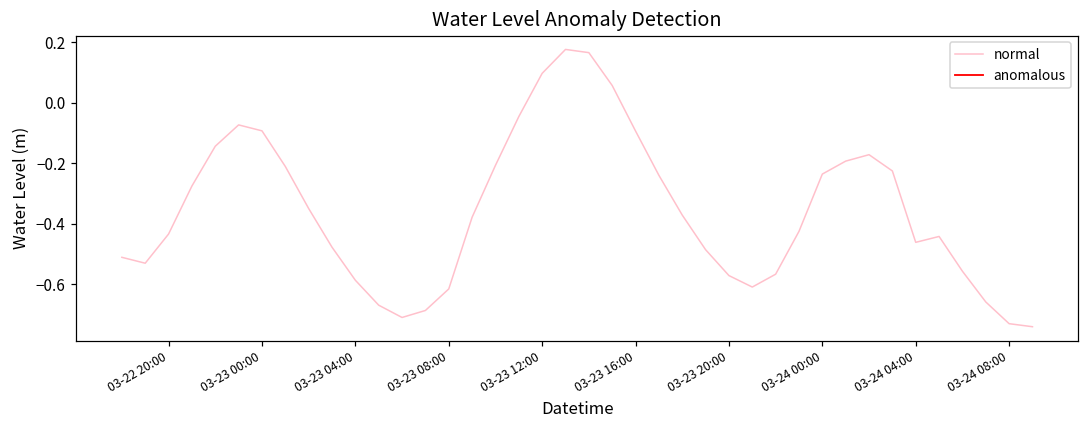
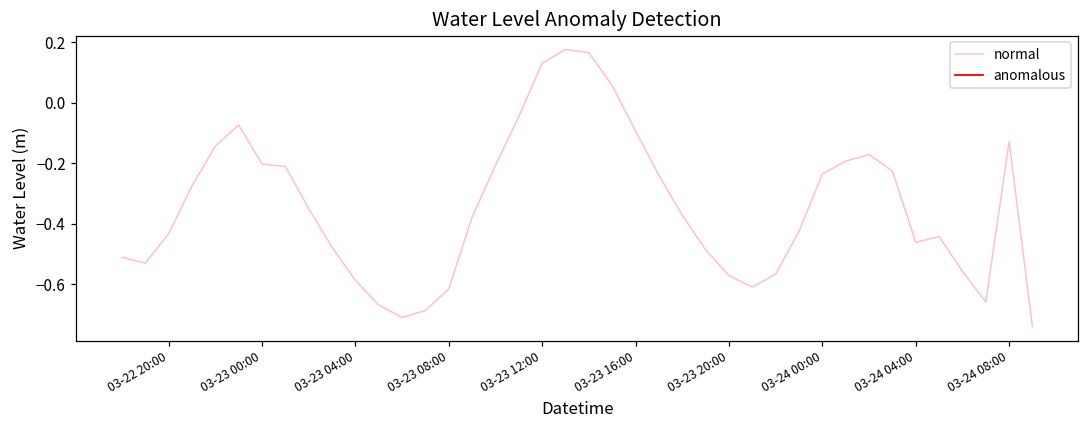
  {
    "normal": {
      "03-22 20:00": -0.43,
-     "03-23 00:00": -0.09,
+     "03-23 00:00": -0.20,
      "03-23 04:00": -0.59,
      "03-23 08:00": -0.62,
-     "03-23 12:00": 0.10,
+     "03-23 12:00": 0.13,
      "03-23 16:00": -0.09,
      "03-23 20:00": -0.57,
      "03-24 00:00": -0.24,
      "03-24 04:00": -0.46,
-     "03-24 08:00": -0.73
+     "03-24 08:00": -0.13
    }
  }
